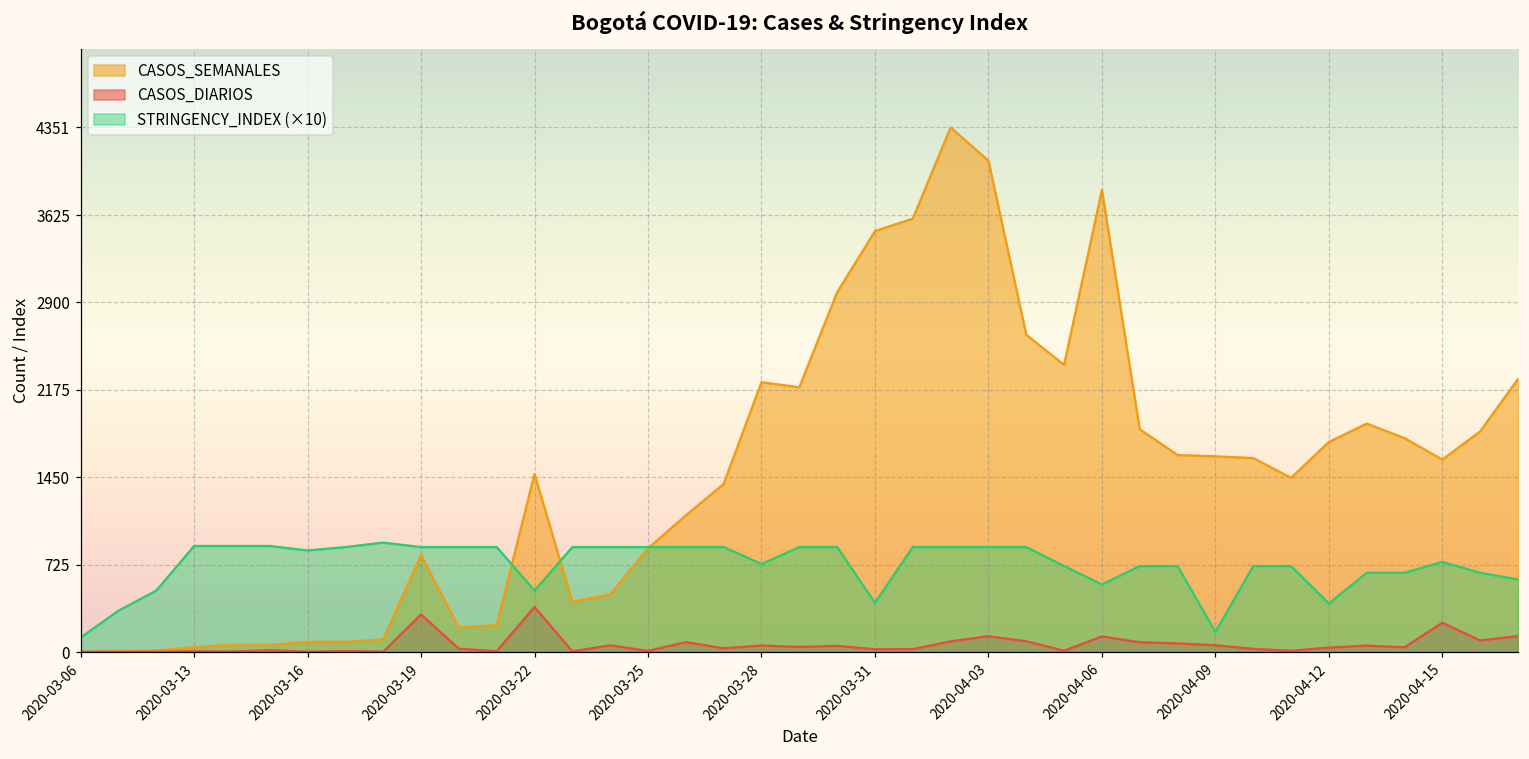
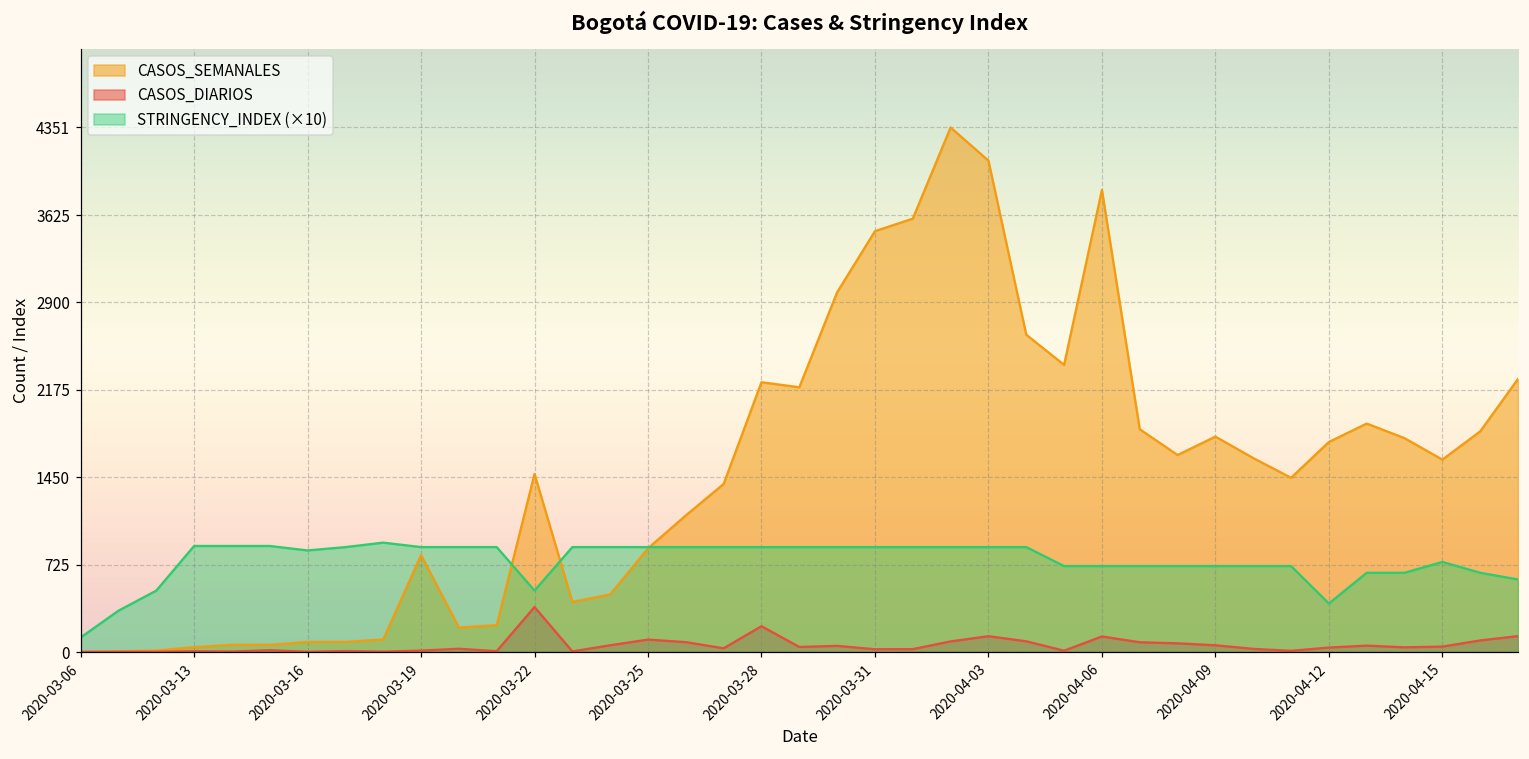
  {
    "CASOS_SEMANALES": {
      "2020-03-13": 40,
      "2020-03-16": 80,
      "2020-03-19": 800,
      "2020-03-22": 1480,
      "2020-03-28": 2240,
      "2020-03-31": 3490,
      "2020-04-03": 4080,
      "2020-04-06": 3830,
-     "2020-04-09": 1620,
+     "2020-04-09": 1790,
      "2020-04-12": 1740,
      "2020-04-15": 1600
    },
    "CASOS_DIARIOS": {
      "2020-03-13": 10,
      "2020-03-16": 0,
-     "2020-03-19": 310,
+     "2020-03-19": 10,
      "2020-03-22": 370,
-     "2020-03-25": 10,
-     "2020-03-28": 50,
+     "2020-03-25": 100,
+     "2020-03-28": 210,
      "2020-03-31": 20,
      "2020-04-03": 130,
      "2020-04-06": 130,
      "2020-04-09": 60,
      "2020-04-12": 40,
-     "2020-04-15": 240
+     "2020-04-15": 50
    },
    "STRINGENCY_INDEX (×10)": {
      "2020-03-06": 120,
      "2020-03-13": 880,
      "2020-03-16": 840,
      "2020-03-19": 870,
      "2020-03-22": 510,
-     "2020-03-28": 730,
-     "2020-03-31": 410,
+     "2020-03-28": 870,
+     "2020-03-31": 870,
      "2020-04-03": 870,
-     "2020-04-06": 560,
-     "2020-04-09": 170,
+     "2020-04-06": 710,
+     "2020-04-09": 710,
      "2020-04-12": 400,
      "2020-04-15": 750
    }
  }
